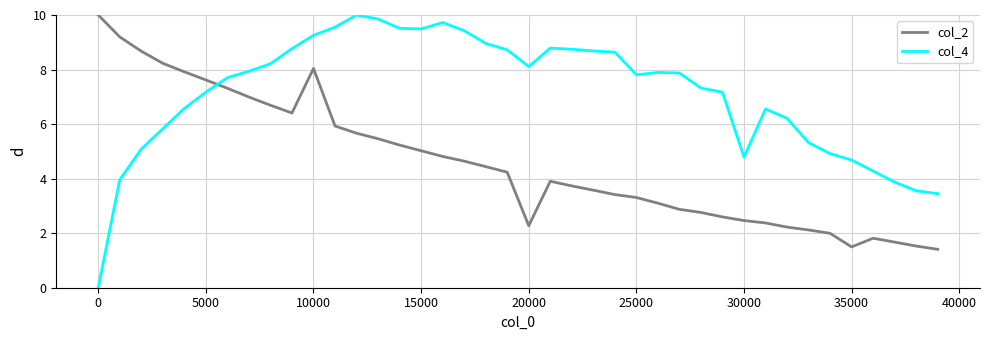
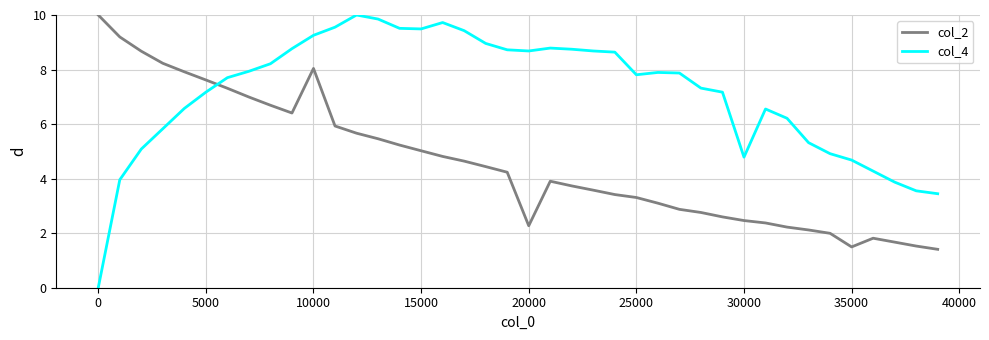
  {
    "col_2": {
      "0": 10.0,
      "5000": 7.6,
      "10000": 8.0,
      "15000": 5.0,
      "20000": 2.3,
      "25000": 3.3,
      "30000": 2.5,
      "35000": 1.5
    },
    "col_4": {
      "0": 0.0,
      "5000": 7.2,
      "10000": 9.3,
      "15000": 9.5,
-     "20000": 8.1,
+     "20000": 8.7,
      "25000": 7.8,
      "30000": 4.8,
      "35000": 4.7
    }
  }
